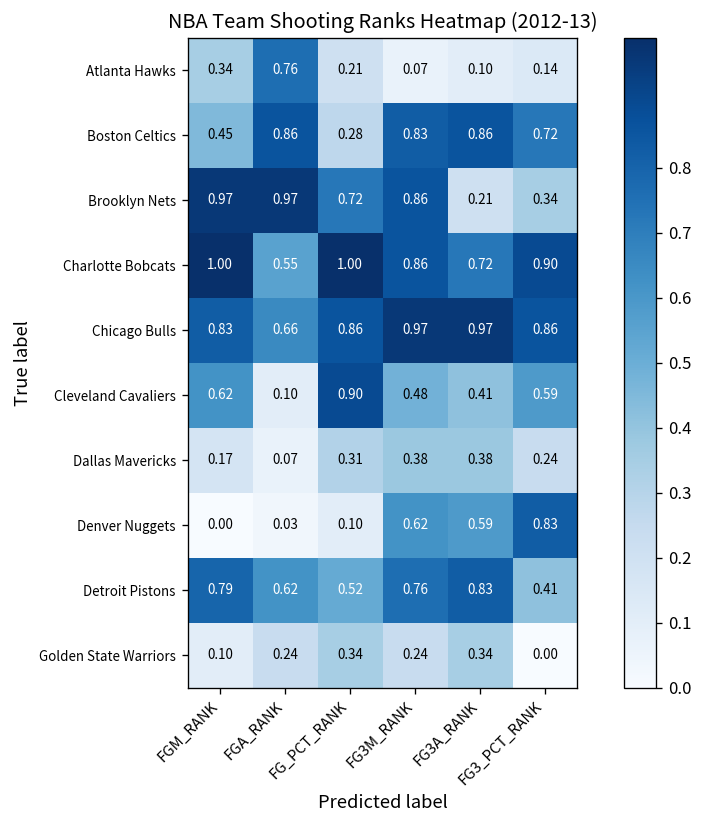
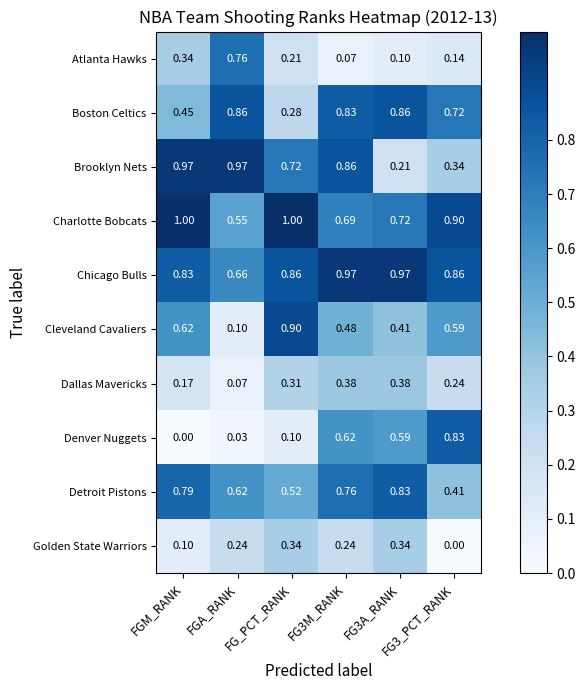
  {
    "Atlanta Hawks": {
      "FGM_RANK": 0.34,
      "FGA_RANK": 0.76,
      "FG_PCT_RANK": 0.21,
      "FG3M_RANK": 0.07,
      "FG3A_RANK": 0.10,
      "FG3_PCT_RANK": 0.14
    },
    "Boston Celtics": {
      "FGM_RANK": 0.45,
      "FGA_RANK": 0.86,
      "FG_PCT_RANK": 0.28,
      "FG3M_RANK": 0.83,
      "FG3A_RANK": 0.86,
      "FG3_PCT_RANK": 0.72
    },
    "Brooklyn Nets": {
      "FGM_RANK": 0.97,
      "FGA_RANK": 0.97,
      "FG_PCT_RANK": 0.72,
      "FG3M_RANK": 0.86,
      "FG3A_RANK": 0.21,
      "FG3_PCT_RANK": 0.34
    },
    "Charlotte Bobcats": {
      "FGM_RANK": 1.00,
      "FGA_RANK": 0.55,
      "FG_PCT_RANK": 1.00,
-     "FG3M_RANK": 0.86,
+     "FG3M_RANK": 0.69,
      "FG3A_RANK": 0.72,
      "FG3_PCT_RANK": 0.90
    },
    "Chicago Bulls": {
      "FGM_RANK": 0.83,
      "FGA_RANK": 0.66,
      "FG_PCT_RANK": 0.86,
      "FG3M_RANK": 0.97,
      "FG3A_RANK": 0.97,
      "FG3_PCT_RANK": 0.86
    },
    "Cleveland Cavaliers": {
      "FGM_RANK": 0.62,
      "FGA_RANK": 0.10,
      "FG_PCT_RANK": 0.90,
      "FG3M_RANK": 0.48,
      "FG3A_RANK": 0.41,
      "FG3_PCT_RANK": 0.59
    },
    "Dallas Mavericks": {
      "FGM_RANK": 0.17,
      "FGA_RANK": 0.07,
      "FG_PCT_RANK": 0.31,
      "FG3M_RANK": 0.38,
      "FG3A_RANK": 0.38,
      "FG3_PCT_RANK": 0.24
    },
    "Denver Nuggets": {
      "FGM_RANK": 0.00,
      "FGA_RANK": 0.03,
      "FG_PCT_RANK": 0.10,
      "FG3M_RANK": 0.62,
      "FG3A_RANK": 0.59,
      "FG3_PCT_RANK": 0.83
    },
    "Detroit Pistons": {
      "FGM_RANK": 0.79,
      "FGA_RANK": 0.62,
      "FG_PCT_RANK": 0.52,
      "FG3M_RANK": 0.76,
      "FG3A_RANK": 0.83,
      "FG3_PCT_RANK": 0.41
    },
    "Golden State Warriors": {
      "FGM_RANK": 0.10,
      "FGA_RANK": 0.24,
      "FG_PCT_RANK": 0.34,
      "FG3M_RANK": 0.24,
      "FG3A_RANK": 0.34,
      "FG3_PCT_RANK": 0.00
    }
  }
